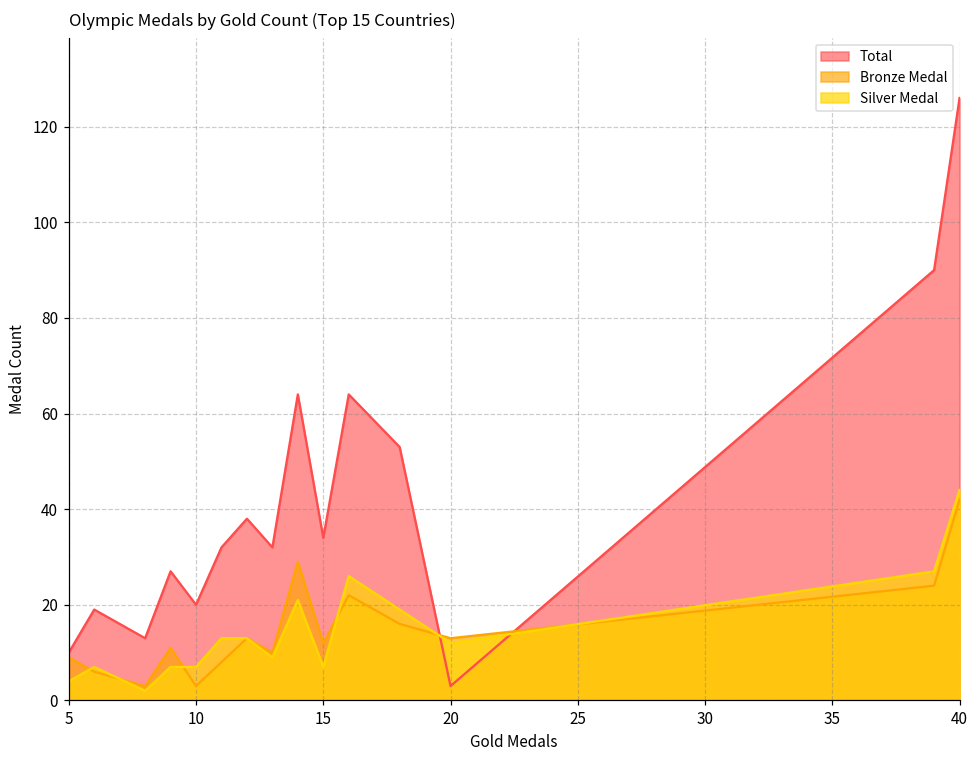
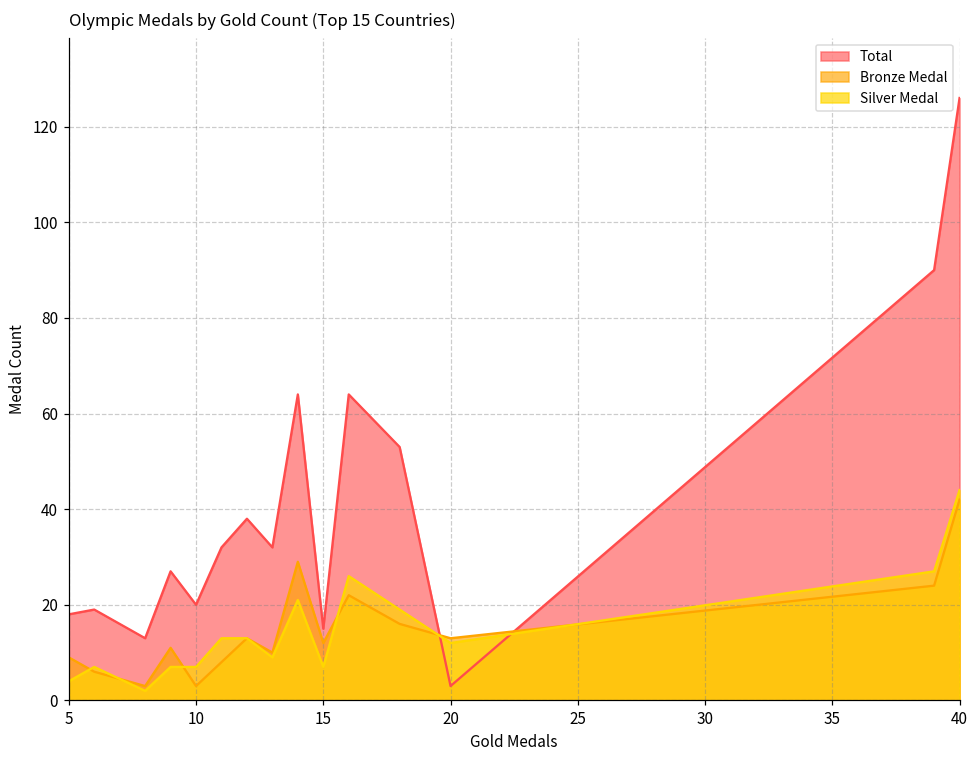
  {
    "Total": {
-     "5": 10,
+     "5": 18,
      "10": 20,
-     "15": 34,
+     "15": 15,
      "20": 3,
      "40": 126
    }
  }
